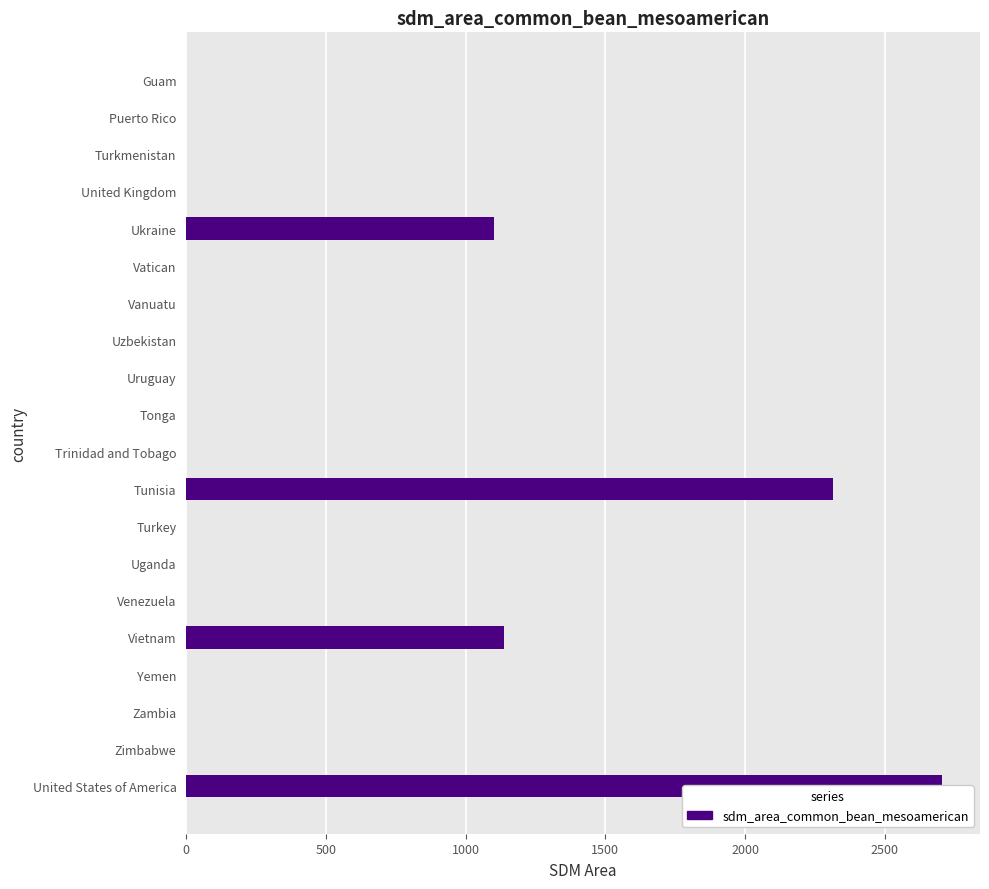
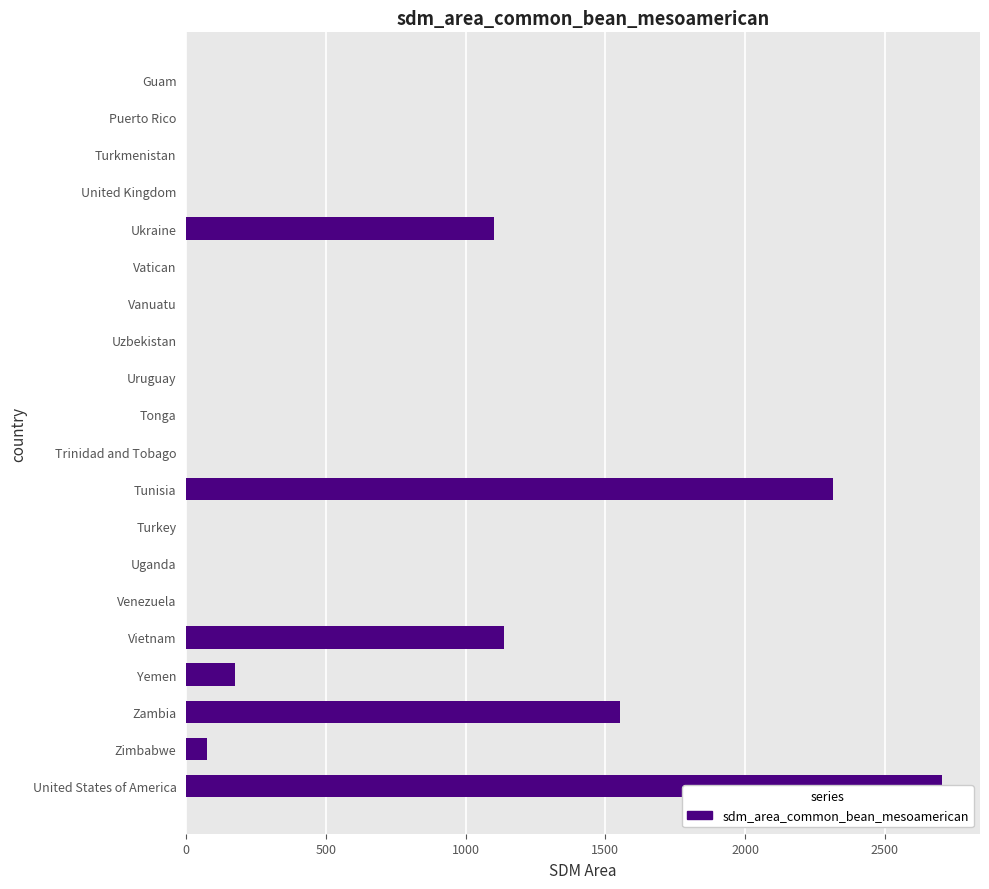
  {
    "Guam": 0,
    "Puerto Rico": 0,
    "Turkmenistan": 0,
    "United Kingdom": 0,
    "Ukraine": 1100,
    "Vatican": 0,
    "Vanuatu": 0,
    "Uzbekistan": 0,
    "Uruguay": 0,
    "Tonga": 0,
    "Trinidad and Tobago": 0,
    "Tunisia": 2320,
    "Turkey": 0,
    "Uganda": 0,
    "Venezuela": 0,
    "Vietnam": 1140,
-   "Yemen": 0,
-   "Zambia": 0,
-   "Zimbabwe": 0
+   "Yemen": 180,
+   "Zambia": 1550,
+   "Zimbabwe": 80
  }
